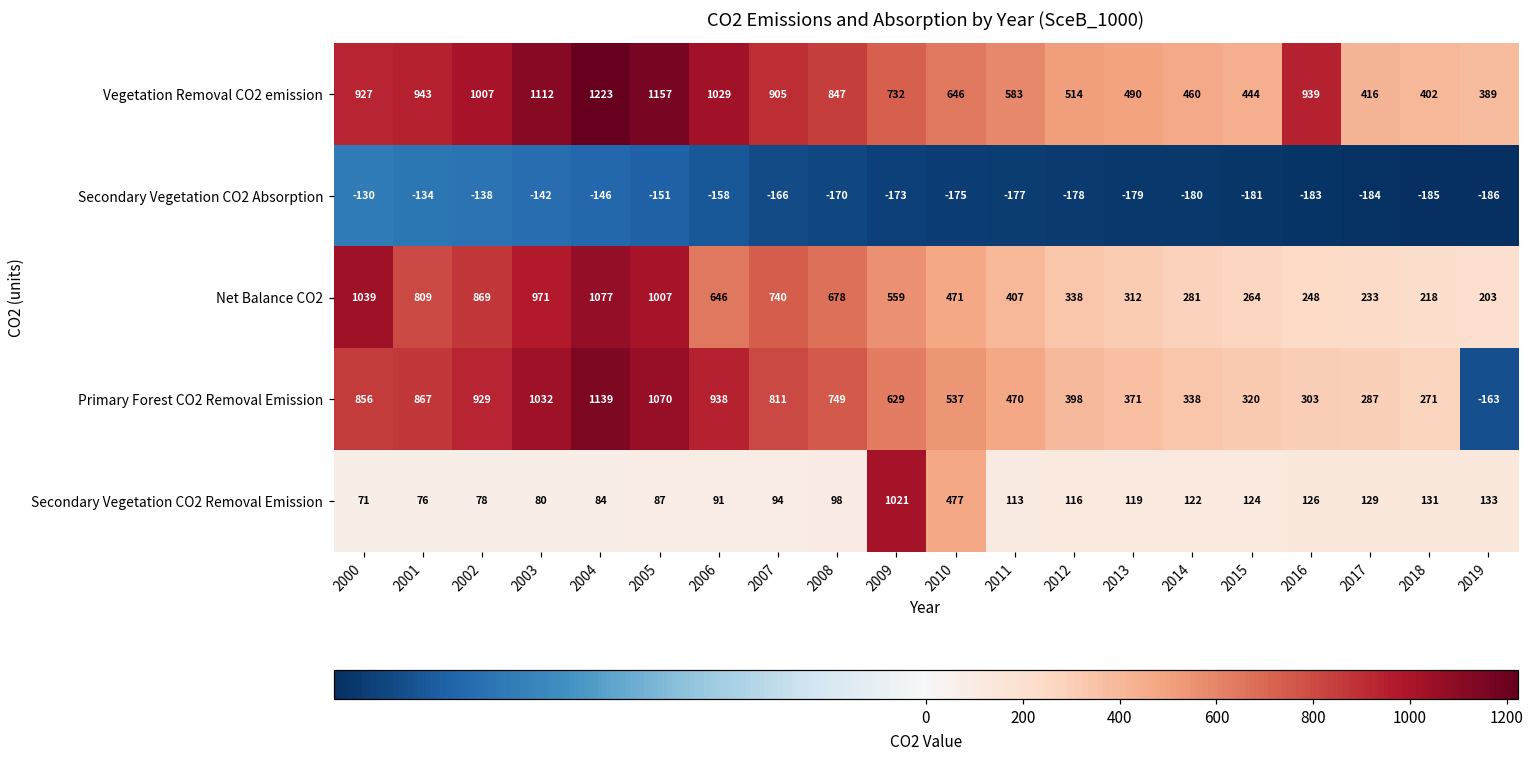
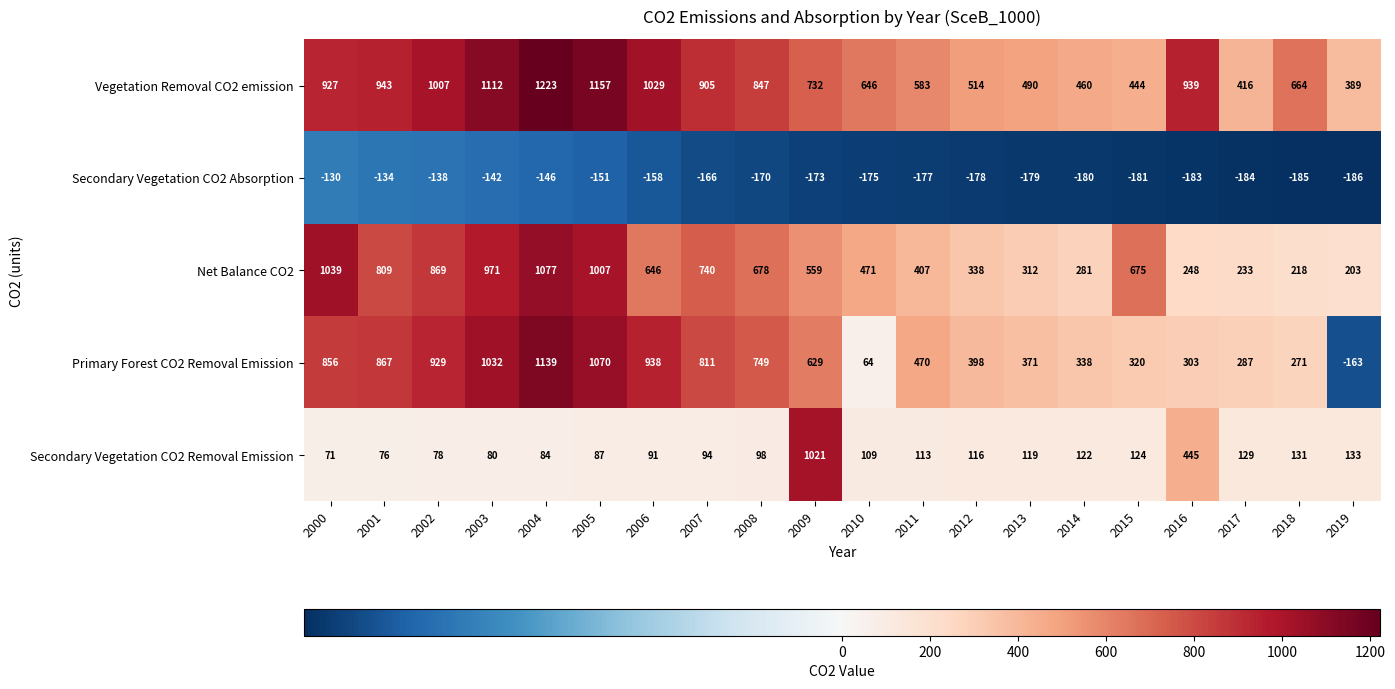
  {
    "Vegetation Removal CO2 emission": {
      "2000": 927,
      "2001": 943,
      "2002": 1007,
      "2003": 1112,
      "2004": 1223,
      "2005": 1157,
      "2006": 1029,
      "2007": 905,
      "2008": 847,
      "2009": 732,
      "2010": 646,
      "2011": 583,
      "2012": 514,
      "2013": 490,
      "2014": 460,
      "2015": 444,
      "2016": 939,
      "2017": 416,
-     "2018": 402,
+     "2018": 664,
      "2019": 389
    },
    "Secondary Vegetation CO2 Absorption": {
      "2000": -130,
      "2001": -134,
      "2002": -138,
      "2003": -142,
      "2004": -146,
      "2005": -151,
      "2006": -158,
      "2007": -166,
      "2008": -170,
      "2009": -173,
      "2010": -175,
      "2011": -177,
      "2012": -178,
      "2013": -179,
      "2014": -180,
      "2015": -181,
      "2016": -183,
      "2017": -184,
      "2018": -185,
      "2019": -186
    },
    "Net Balance CO2": {
      "2000": 1039,
      "2001": 809,
      "2002": 869,
      "2003": 971,
      "2004": 1077,
      "2005": 1007,
      "2006": 646,
      "2007": 740,
      "2008": 678,
      "2009": 559,
      "2010": 471,
      "2011": 407,
      "2012": 338,
      "2013": 312,
      "2014": 281,
-     "2015": 264,
+     "2015": 675,
      "2016": 248,
      "2017": 233,
      "2018": 218,
      "2019": 203
    },
    "Primary Forest CO2 Removal Emission": {
      "2000": 856,
      "2001": 867,
      "2002": 929,
      "2003": 1032,
      "2004": 1139,
      "2005": 1070,
      "2006": 938,
      "2007": 811,
      "2008": 749,
      "2009": 629,
-     "2010": 537,
+     "2010": 64,
      "2011": 470,
      "2012": 398,
      "2013": 371,
      "2014": 338,
      "2015": 320,
      "2016": 303,
      "2017": 287,
      "2018": 271,
      "2019": -163
    },
    "Secondary Vegetation CO2 Removal Emission": {
      "2000": 71,
      "2001": 76,
      "2002": 78,
      "2003": 80,
      "2004": 84,
      "2005": 87,
      "2006": 91,
      "2007": 94,
      "2008": 98,
      "2009": 1021,
-     "2010": 477,
+     "2010": 109,
      "2011": 113,
      "2012": 116,
      "2013": 119,
      "2014": 122,
      "2015": 124,
-     "2016": 126,
+     "2016": 445,
      "2017": 129,
      "2018": 131,
      "2019": 133
    }
  }
